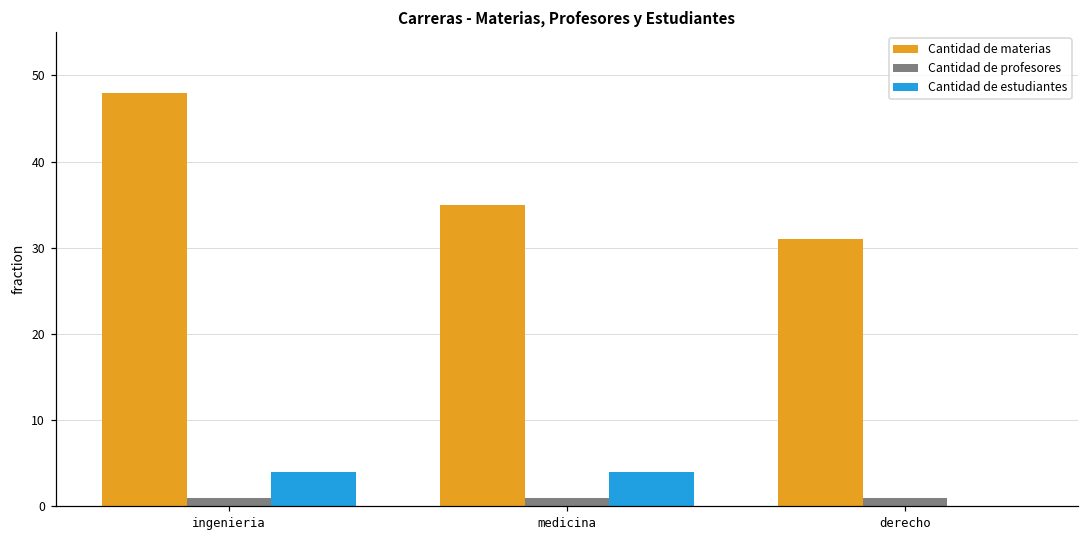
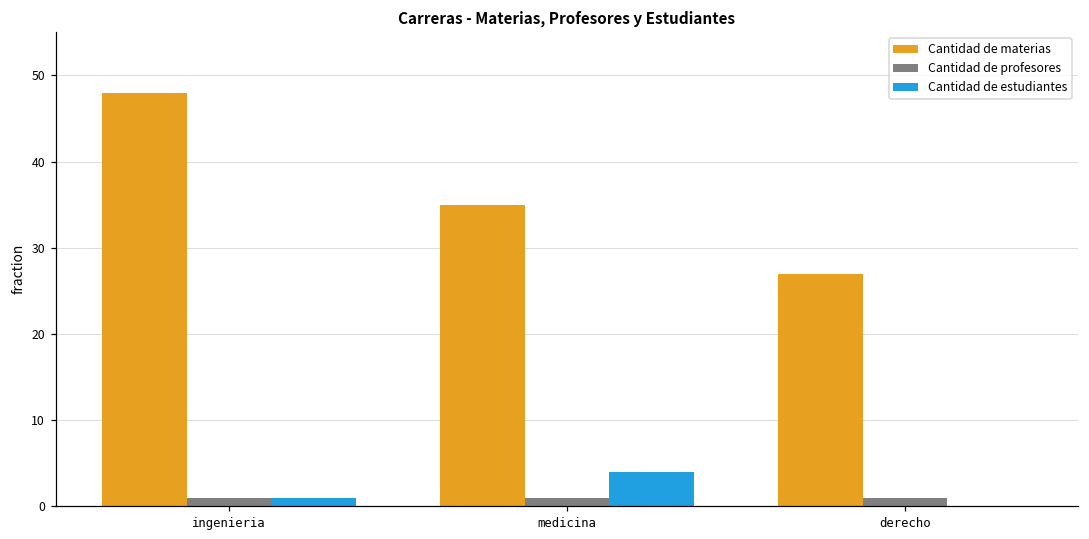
  {
    "Cantidad de materias": {
      "ingenieria": 48,
      "medicina": 35,
-     "derecho": 31
+     "derecho": 27
    },
    "Cantidad de profesores": {
      "ingenieria": 1,
      "medicina": 1,
      "derecho": 1
    },
    "Cantidad de estudiantes": {
-     "ingenieria": 4,
+     "ingenieria": 1,
      "medicina": 4,
      "derecho": 0
    }
  }
